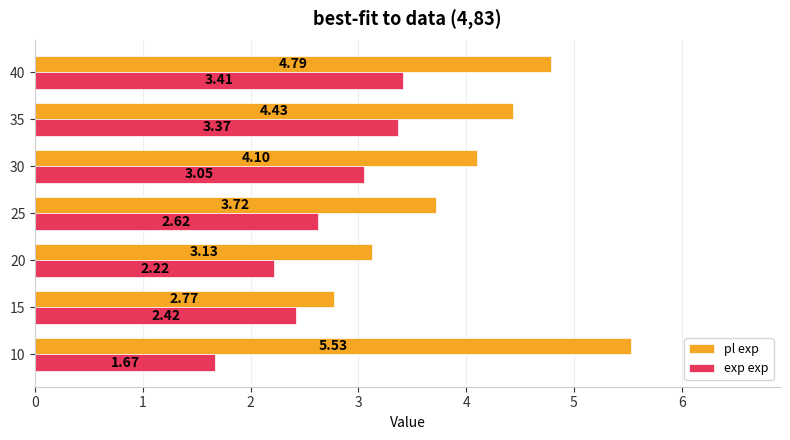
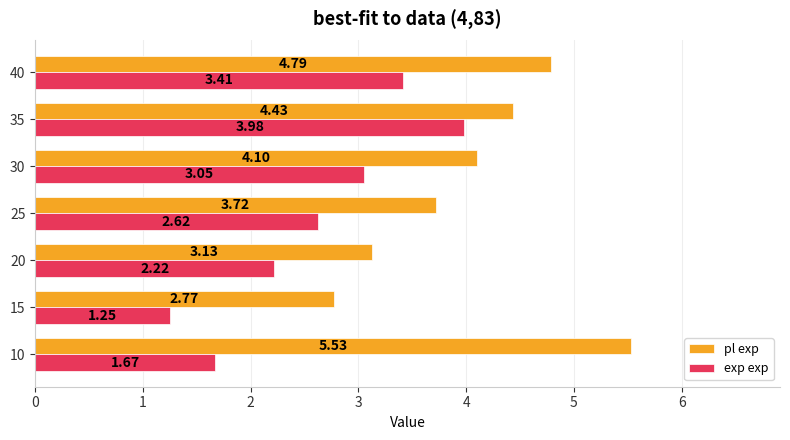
  {
    "pl exp": {
      "40": 4.79,
      "35": 4.43,
      "30": 4.10,
      "25": 3.72,
      "20": 3.13,
      "15": 2.77,
      "10": 5.53
    },
    "exp exp": {
      "40": 3.41,
-     "35": 3.37,
+     "35": 3.98,
      "30": 3.05,
      "25": 2.62,
      "20": 2.22,
-     "15": 2.42,
+     "15": 1.25,
      "10": 1.67
    }
  }
